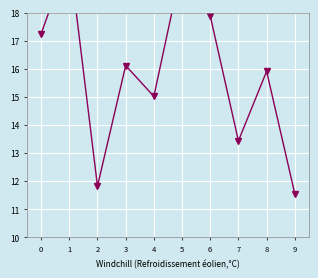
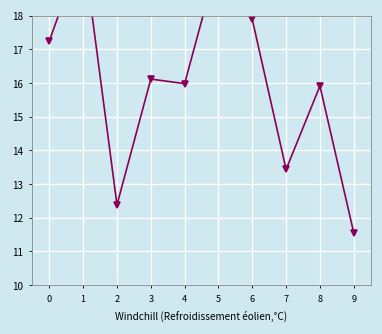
  {
    "0": 17.2,
-   "2": 11.8,
+   "2": 12.4,
    "3": 16.1,
-   "4": 15.0,
+   "4": 16.0,
    "6": 17.9,
    "7": 13.4,
    "8": 15.9,
    "9": 11.5
  }
